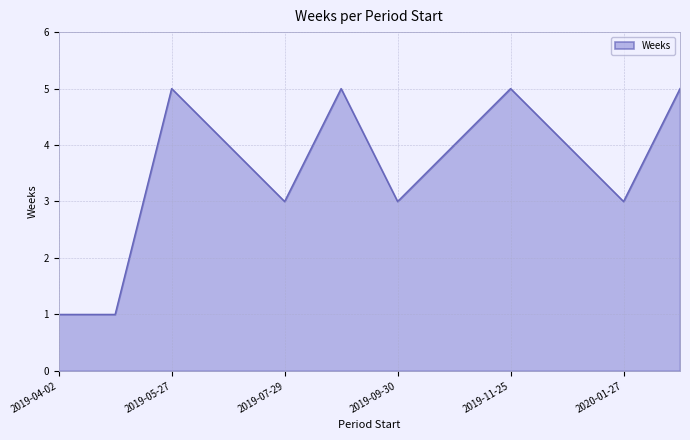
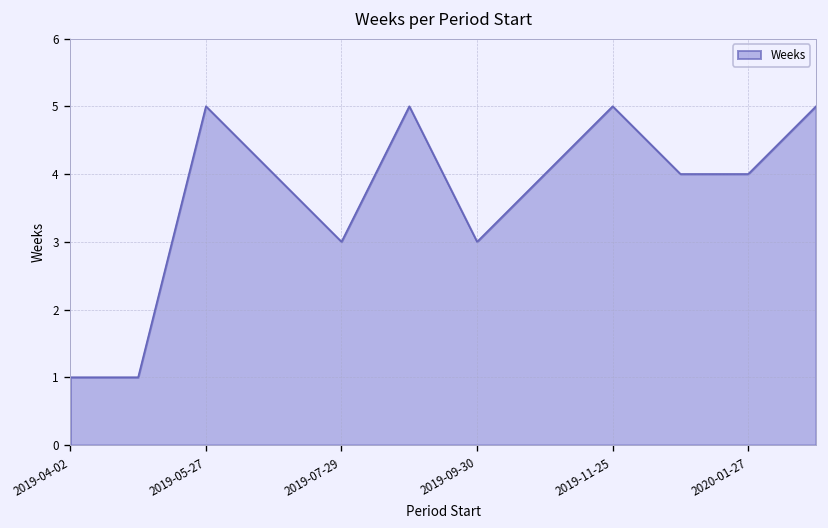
  {
    "2019-04-02": 1,
    "2019-05-27": 5,
    "2019-07-29": 3,
    "2019-09-30": 3,
    "2019-11-25": 5,
-   "2020-01-27": 3
+   "2020-01-27": 4
  }
